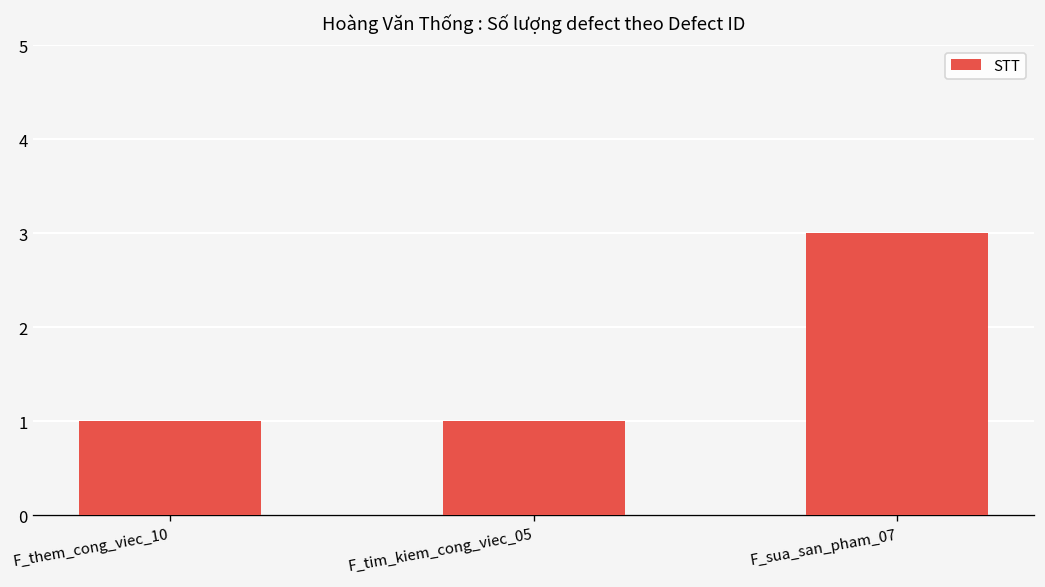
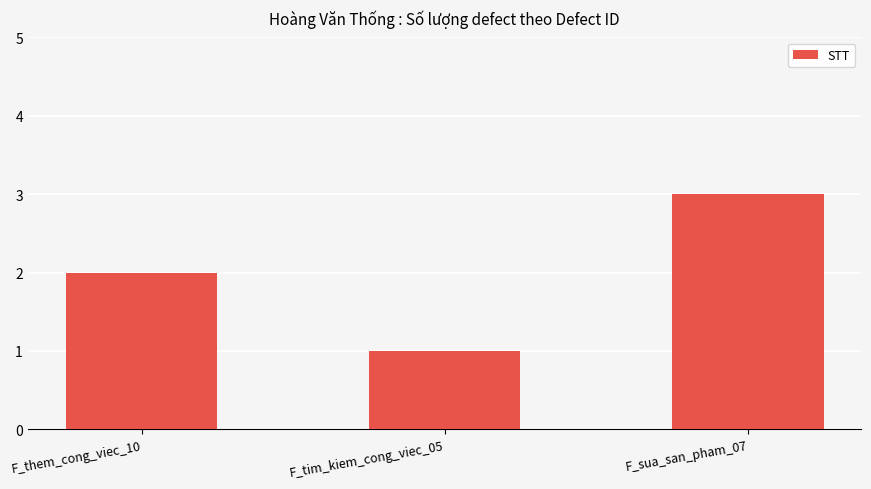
  {
-   "F_them_cong_viec_10": 1,
+   "F_them_cong_viec_10": 2,
    "F_tim_kiem_cong_viec_05": 1,
    "F_sua_san_pham_07": 3
  }
